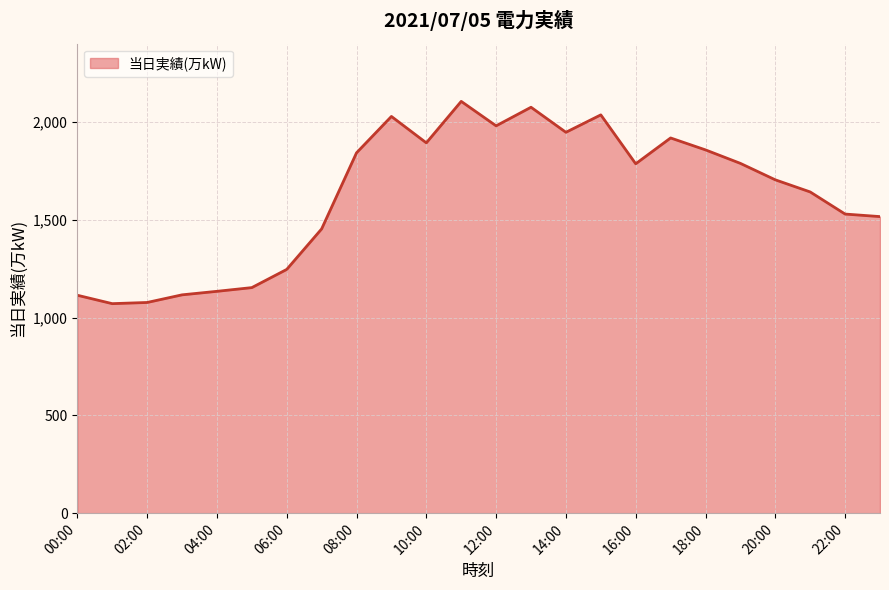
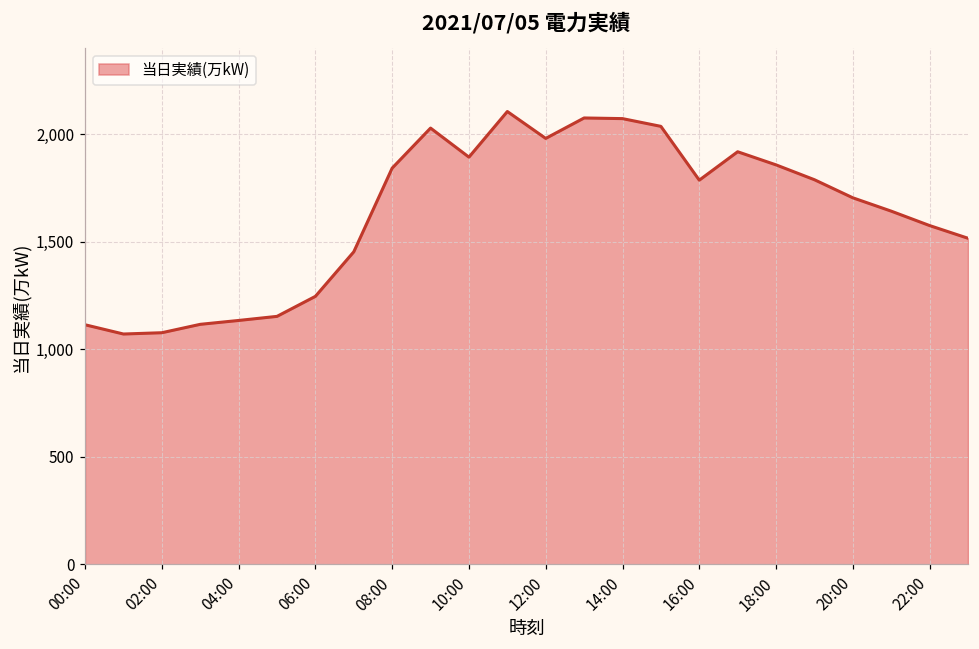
  {
    "00:00": "1,110",
    "02:00": "1,080",
    "04:00": "1,130",
    "06:00": "1,250",
    "08:00": "1,840",
    "10:00": "1,890",
    "12:00": "1,980",
-   "14:00": "1,950",
+   "14:00": "2,070",
    "16:00": "1,790",
    "18:00": "1,860",
    "20:00": "1,700",
-   "22:00": "1,530"
+   "22:00": "1,580"
  }
